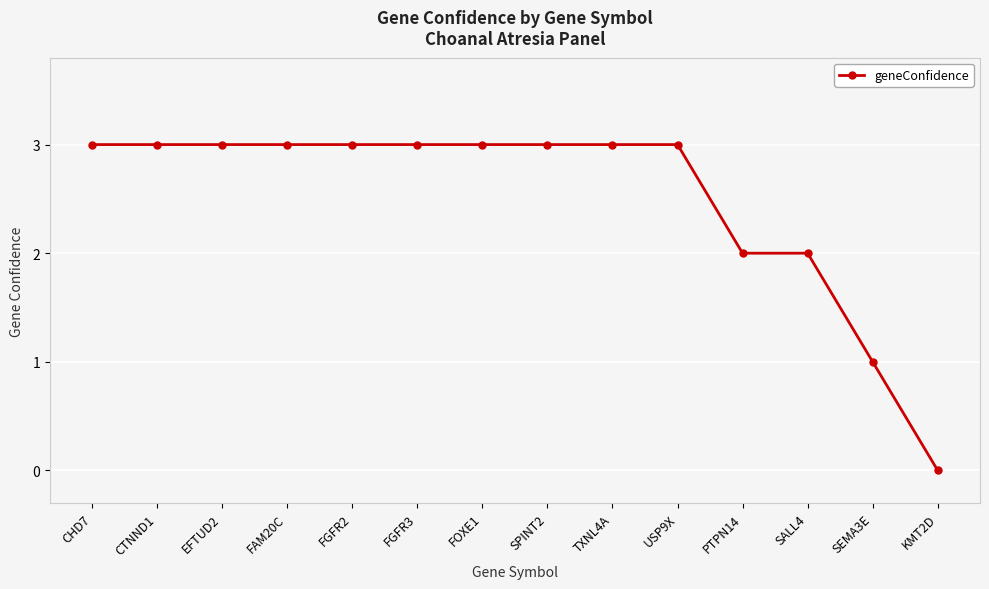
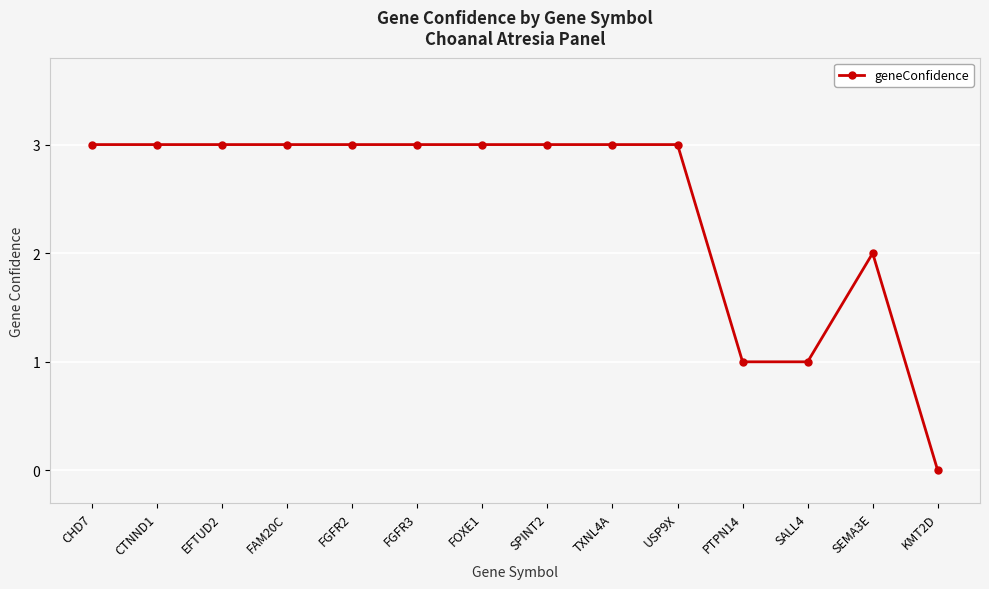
  {
    "CHD7": 3,
    "CTNND1": 3,
    "EFTUD2": 3,
    "FAM20C": 3,
    "FGFR2": 3,
    "FGFR3": 3,
    "FOXE1": 3,
    "SPINT2": 3,
    "TXNL4A": 3,
    "USP9X": 3,
-   "PTPN14": 2,
-   "SALL4": 2,
-   "SEMA3E": 1,
+   "PTPN14": 1,
+   "SALL4": 1,
+   "SEMA3E": 2,
    "KMT2D": 0
  }
